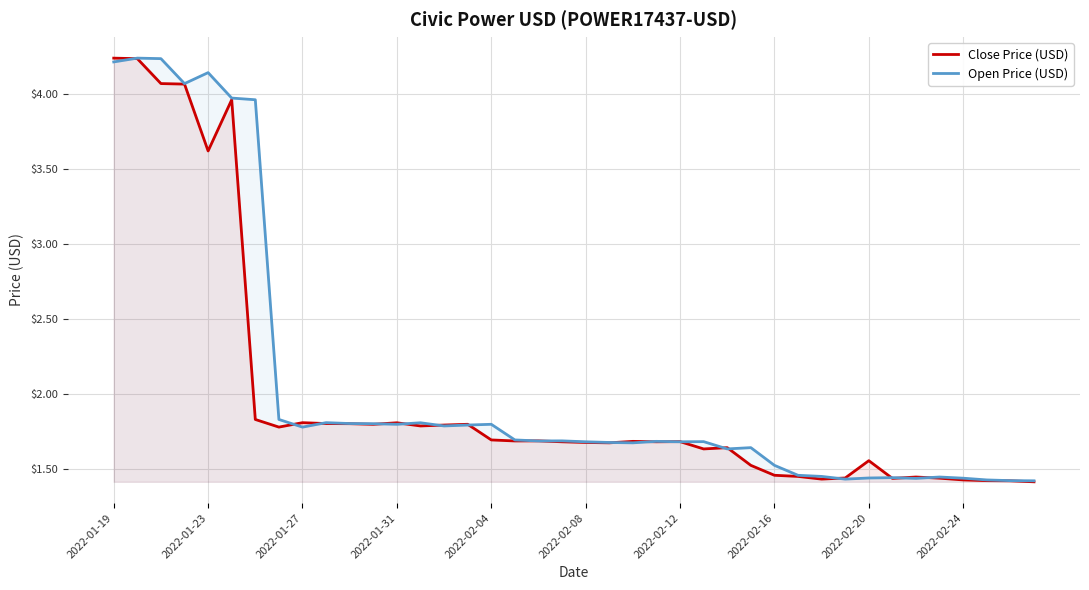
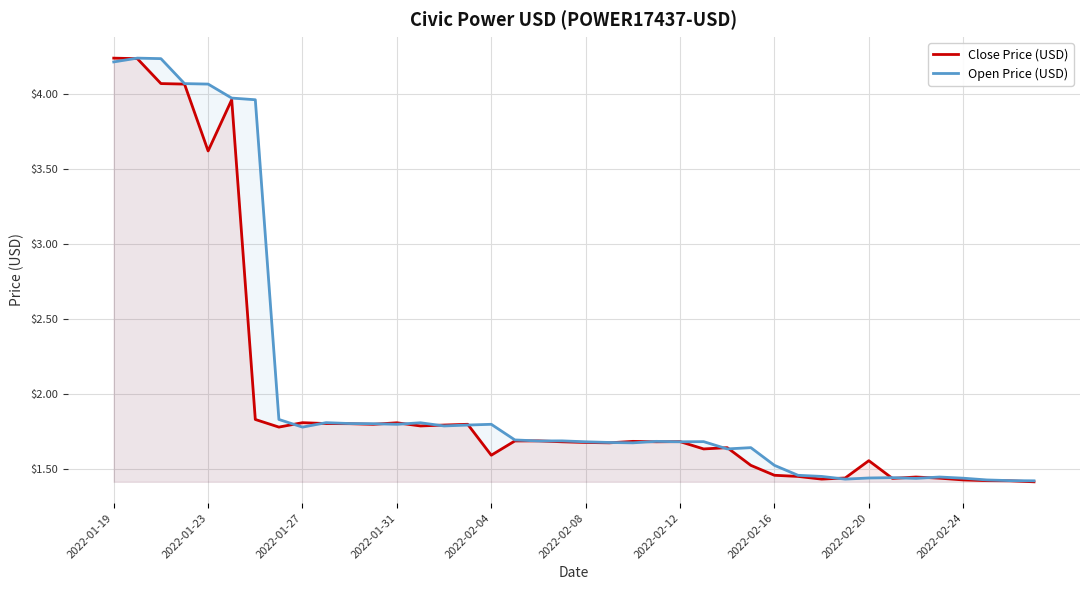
  {
    "Close Price (USD)": {
      "2022-01-19": "$4.24",
      "2022-01-23": "$3.62",
      "2022-01-27": "$1.81",
-     "2022-02-04": "$1.70",
+     "2022-02-04": "$1.59",
      "2022-02-16": "$1.46",
      "2022-02-20": "$1.56"
    },
    "Open Price (USD)": {
      "2022-01-19": "$4.21",
-     "2022-01-23": "$4.14",
+     "2022-01-23": "$4.07",
      "2022-01-27": "$1.78",
      "2022-02-04": "$1.80",
      "2022-02-16": "$1.53",
      "2022-02-20": "$1.44"
    }
  }
